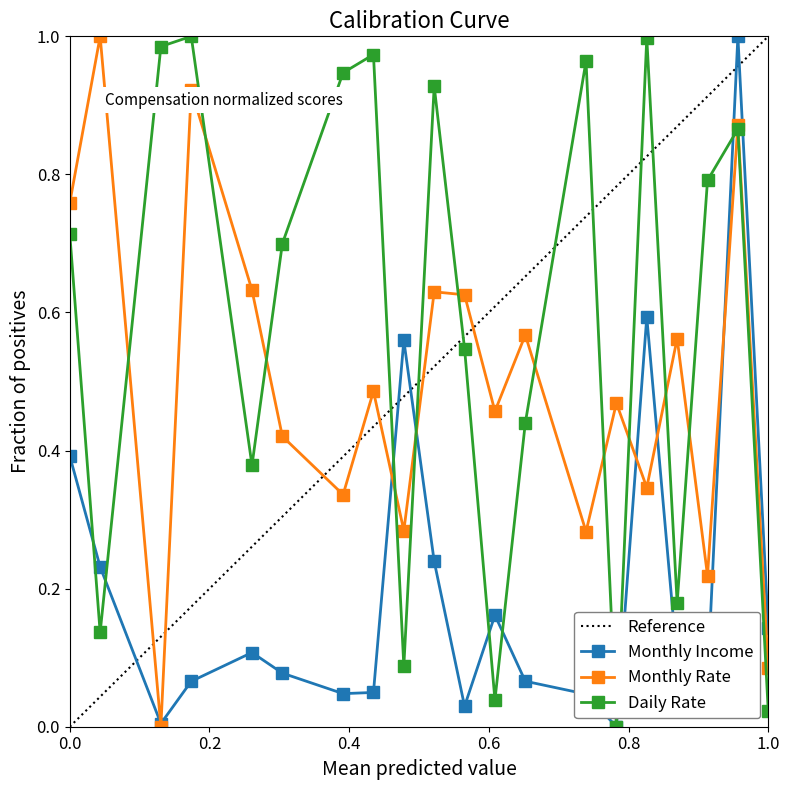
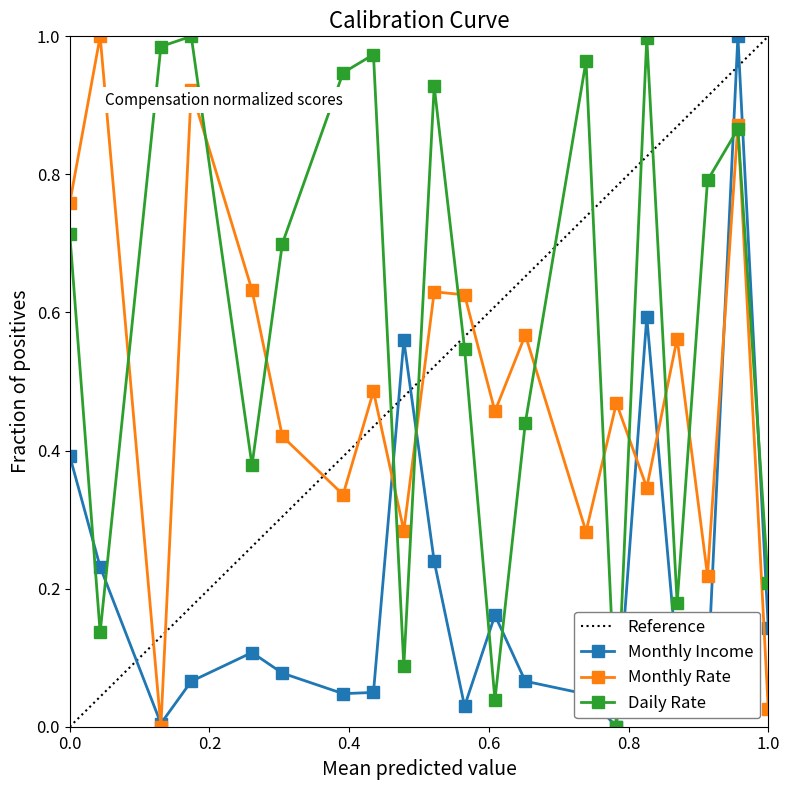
  {
    "Reference": {
      "0.0": 0.00,
      "1.0": 1.00
    },
    "Monthly Income": {
      "0.0": 0.39,
      "1.0": 0.14
    },
    "Monthly Rate": {
      "0.0": 0.76,
-     "1.0": 0.08
+     "1.0": 0.03
    },
    "Daily Rate": {
      "0.0": 0.71,
-     "1.0": 0.02
+     "1.0": 0.21
    }
  }
